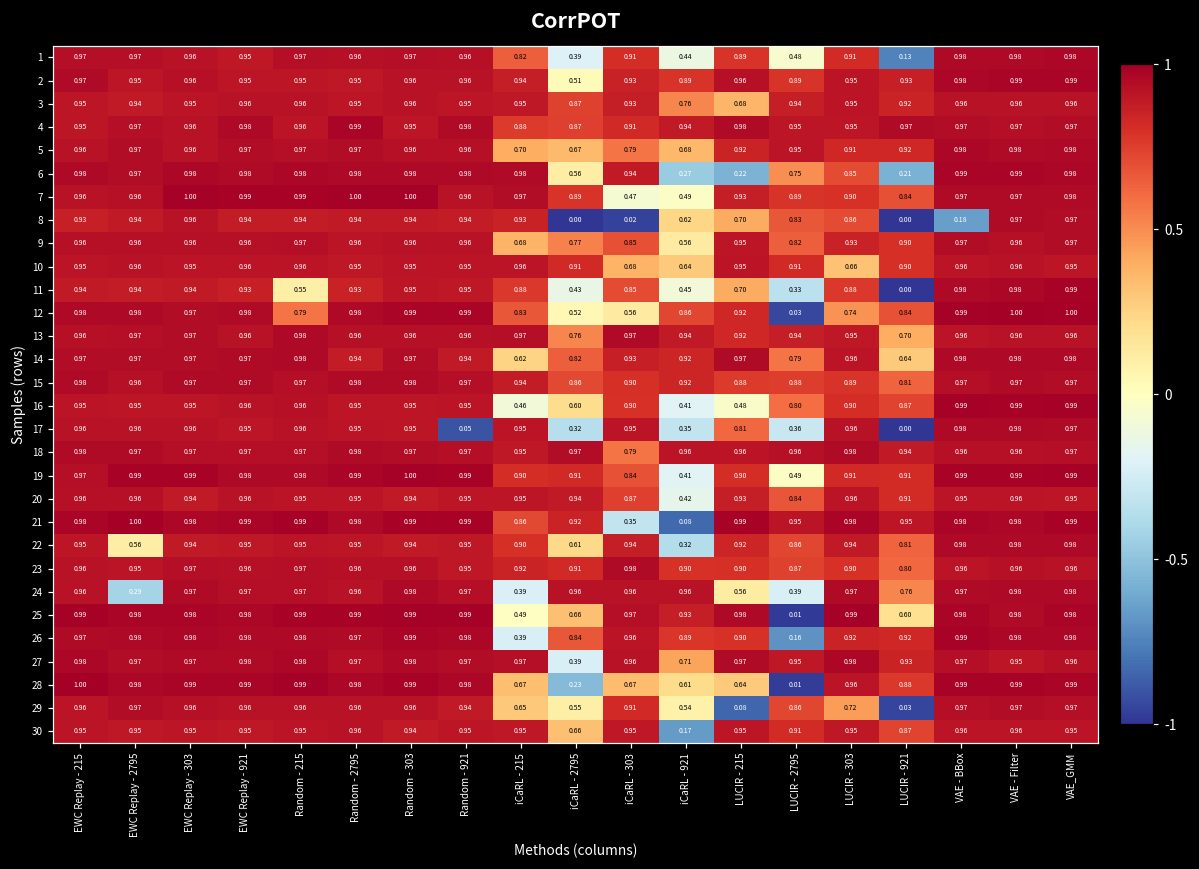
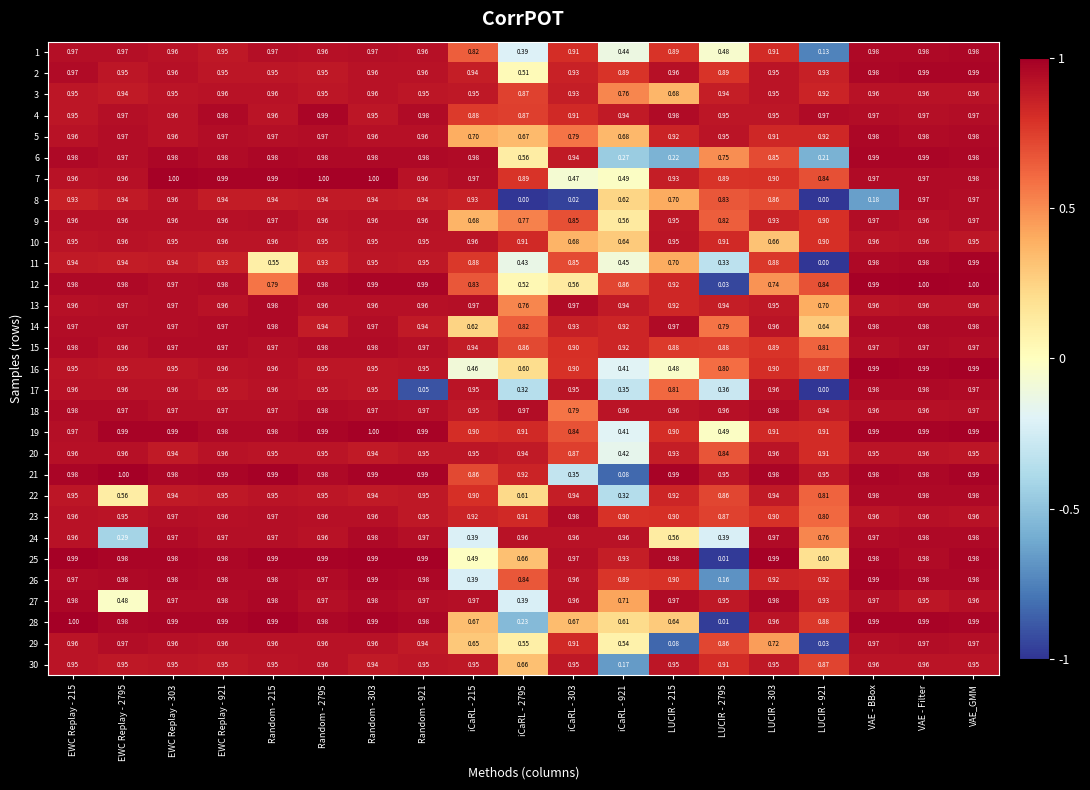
  {
    "27": {
      "EWC Replay - 215": 0.98,
-     "EWC Replay - 2795": 0.97,
+     "EWC Replay - 2795": 0.48,
      "EWC Replay - 303": 0.97,
      "EWC Replay - 921": 0.98,
      "Random - 215": 0.98,
      "Random - 2795": 0.97,
      "Random - 303": 0.98,
      "Random - 921": 0.97,
      "iCaRL - 215": 0.97,
      "iCaRL - 2795": 0.39,
      "iCaRL - 303": 0.96,
      "iCaRL - 921": 0.71,
      "LUCIR - 215": 0.97,
      "LUCIR - 2795": 0.95,
      "LUCIR - 303": 0.98,
      "LUCIR - 921": 0.93,
      "VAE - BBox": 0.97,
      "VAE - Filter": 0.95,
      "VAE_GMM": 0.96
    }
  }
